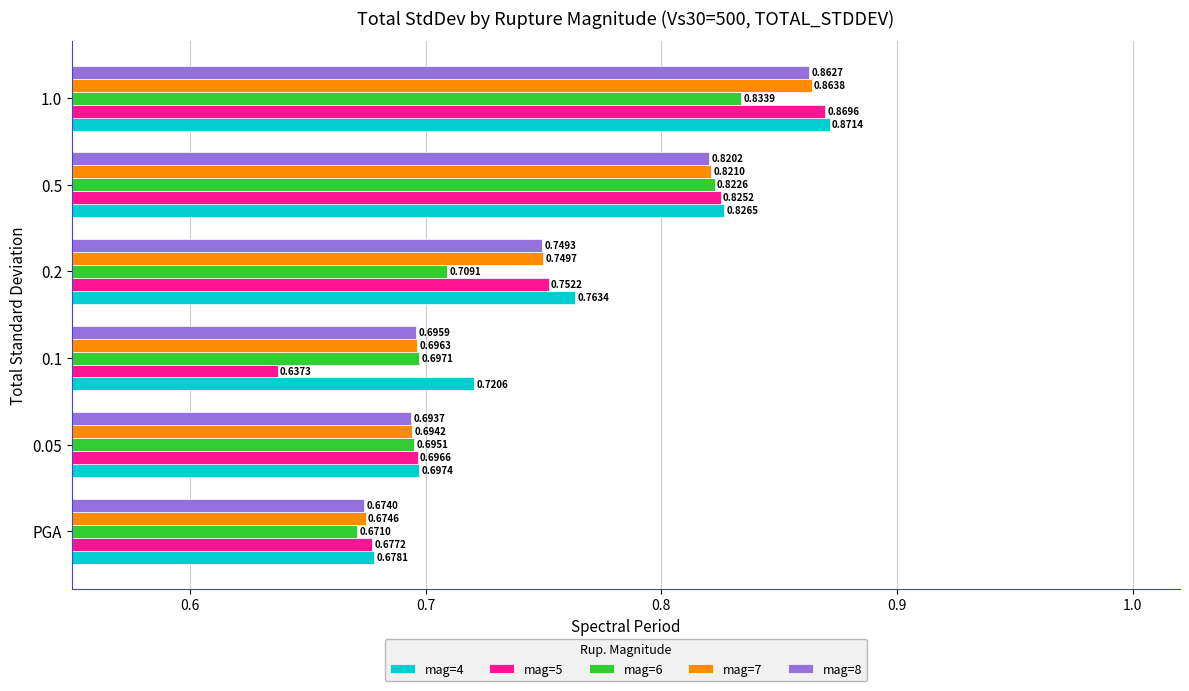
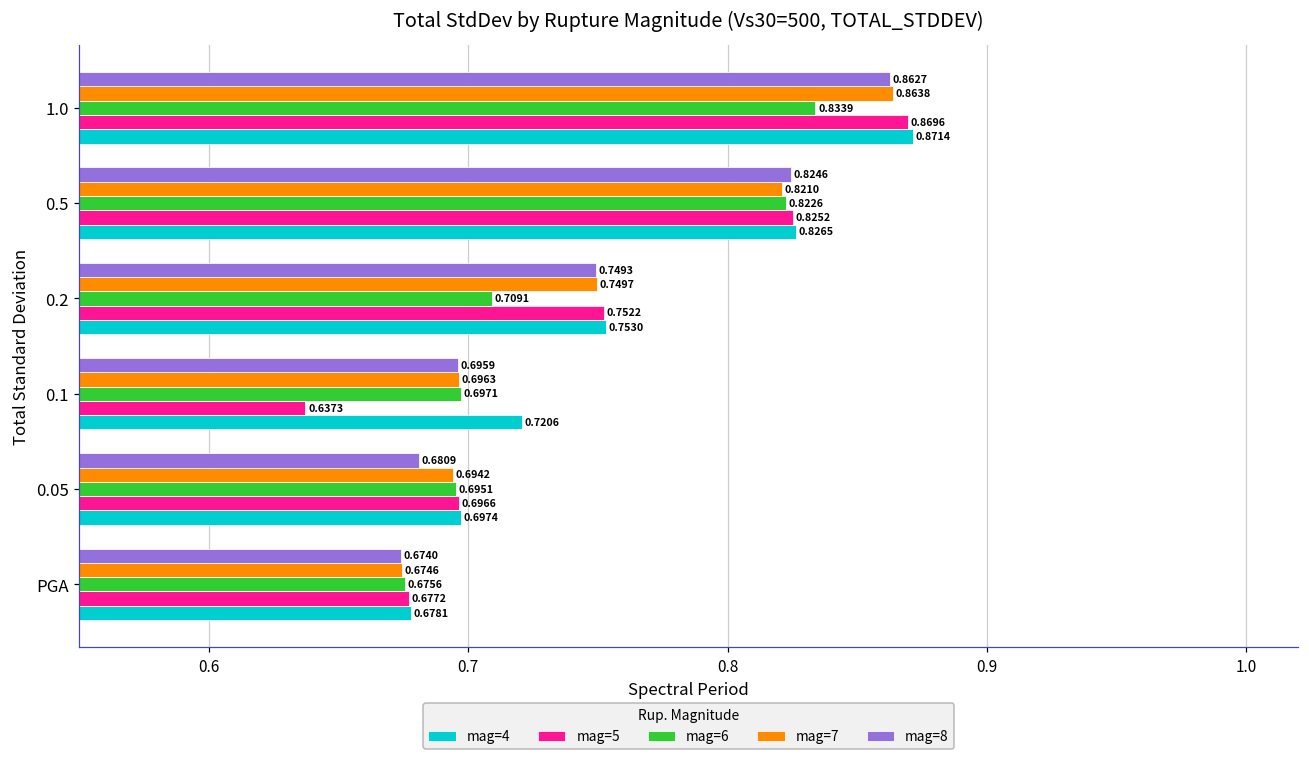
  {
    "mag=4": {
      "1.0": 0.8714,
      "0.5": 0.8265,
-     "0.2": 0.7634,
+     "0.2": 0.7530,
      "0.1": 0.7206,
      "0.05": 0.6974,
      "PGA": 0.6781
    },
    "mag=5": {
      "1.0": 0.8696,
      "0.5": 0.8252,
      "0.2": 0.7522,
      "0.1": 0.6373,
      "0.05": 0.6966,
      "PGA": 0.6772
    },
    "mag=6": {
      "1.0": 0.8339,
      "0.5": 0.8226,
      "0.2": 0.7091,
      "0.1": 0.6971,
      "0.05": 0.6951,
-     "PGA": 0.6710
+     "PGA": 0.6756
    },
    "mag=7": {
      "1.0": 0.8638,
      "0.5": 0.8210,
      "0.2": 0.7497,
      "0.1": 0.6963,
      "0.05": 0.6942,
      "PGA": 0.6746
    },
    "mag=8": {
      "1.0": 0.8627,
-     "0.5": 0.8202,
+     "0.5": 0.8246,
      "0.2": 0.7493,
      "0.1": 0.6959,
-     "0.05": 0.6937,
+     "0.05": 0.6809,
      "PGA": 0.6740
    }
  }
